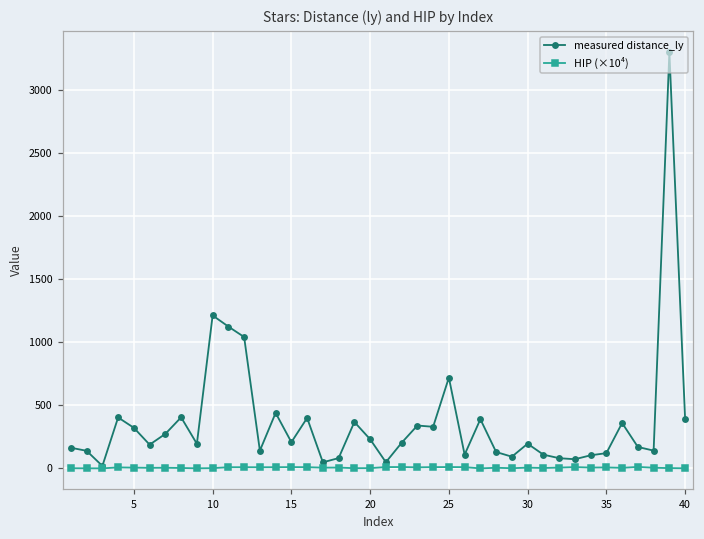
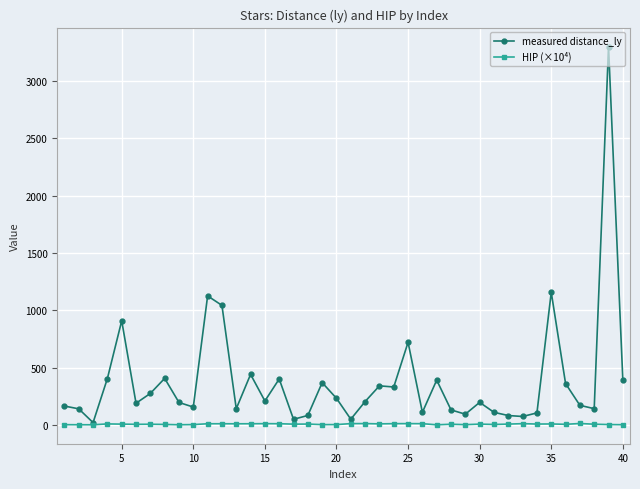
  {
    "measured distance_ly": {
-     "5": 320,
-     "10": 1210,
+     "5": 910,
+     "10": 160,
      "15": 210,
      "20": 230,
      "25": 720,
      "30": 200,
-     "35": 120,
+     "35": 1160,
      "40": 390
    },
    "HIP (×10⁴)": {
      "5": 10,
      "10": 0,
      "15": 10,
      "20": 0,
      "25": 10,
      "30": 10,
      "35": 10,
      "40": 0
    }
  }
